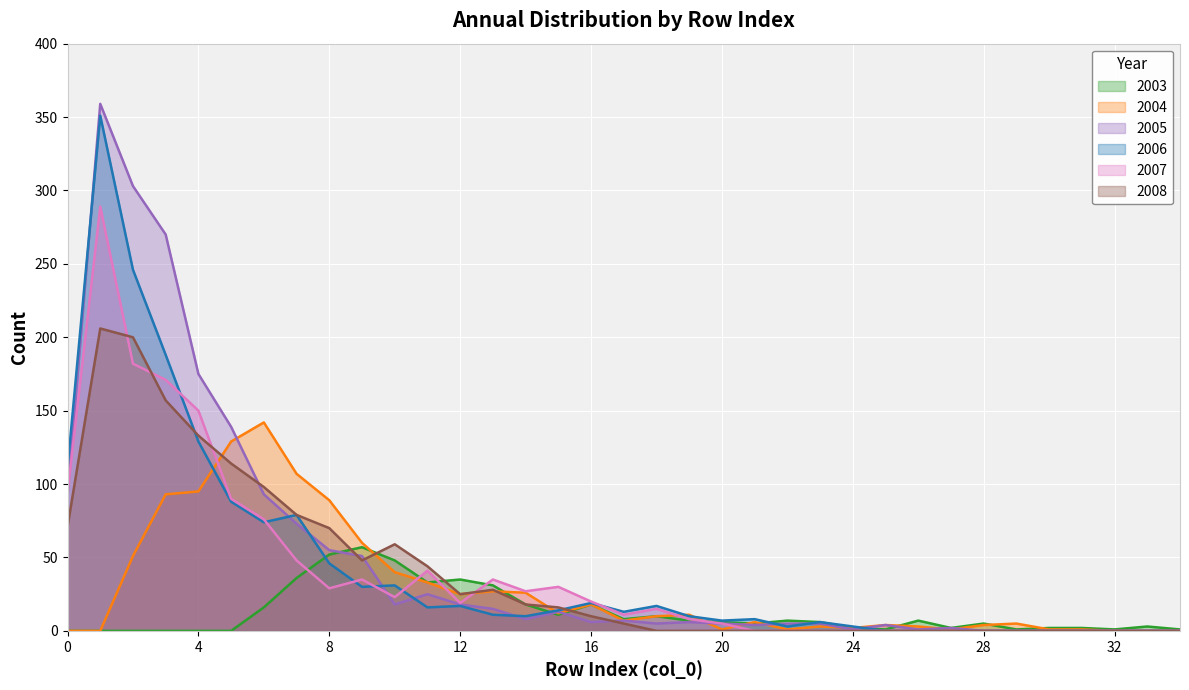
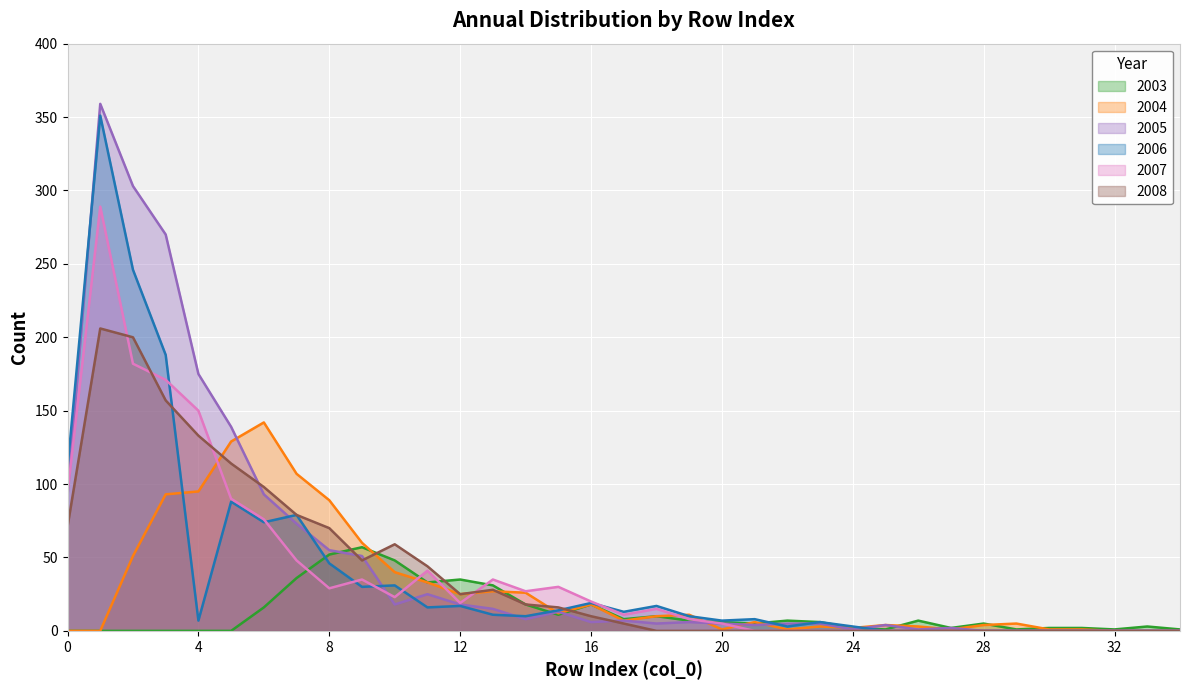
  {
    "2003": {
      "4": 0,
      "8": 52,
      "12": 35
    },
    "2004": {
      "4": 95,
      "8": 89
    },
    "2006": {
      "0": 111,
-     "4": 129,
+     "4": 7,
      "8": 46
    },
    "2008": {
      "0": 71,
      "4": 133,
      "8": 70,
      "16": 10
    }
  }
